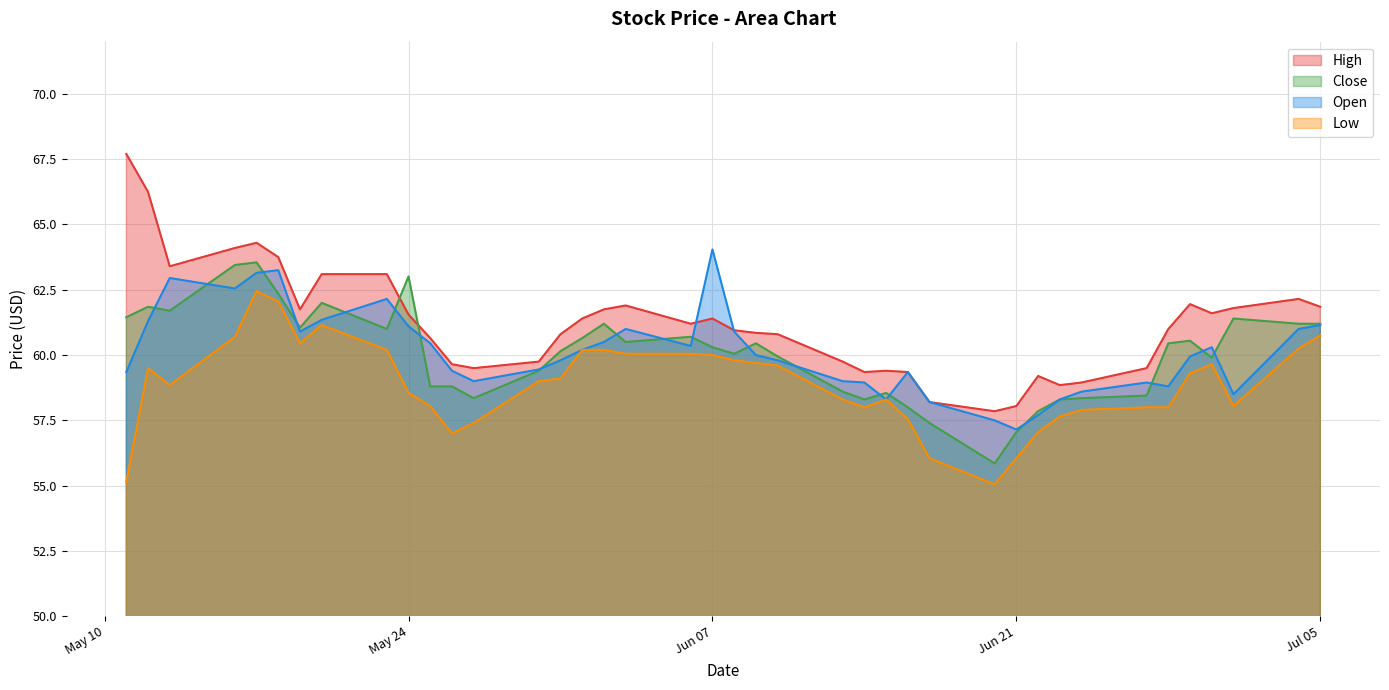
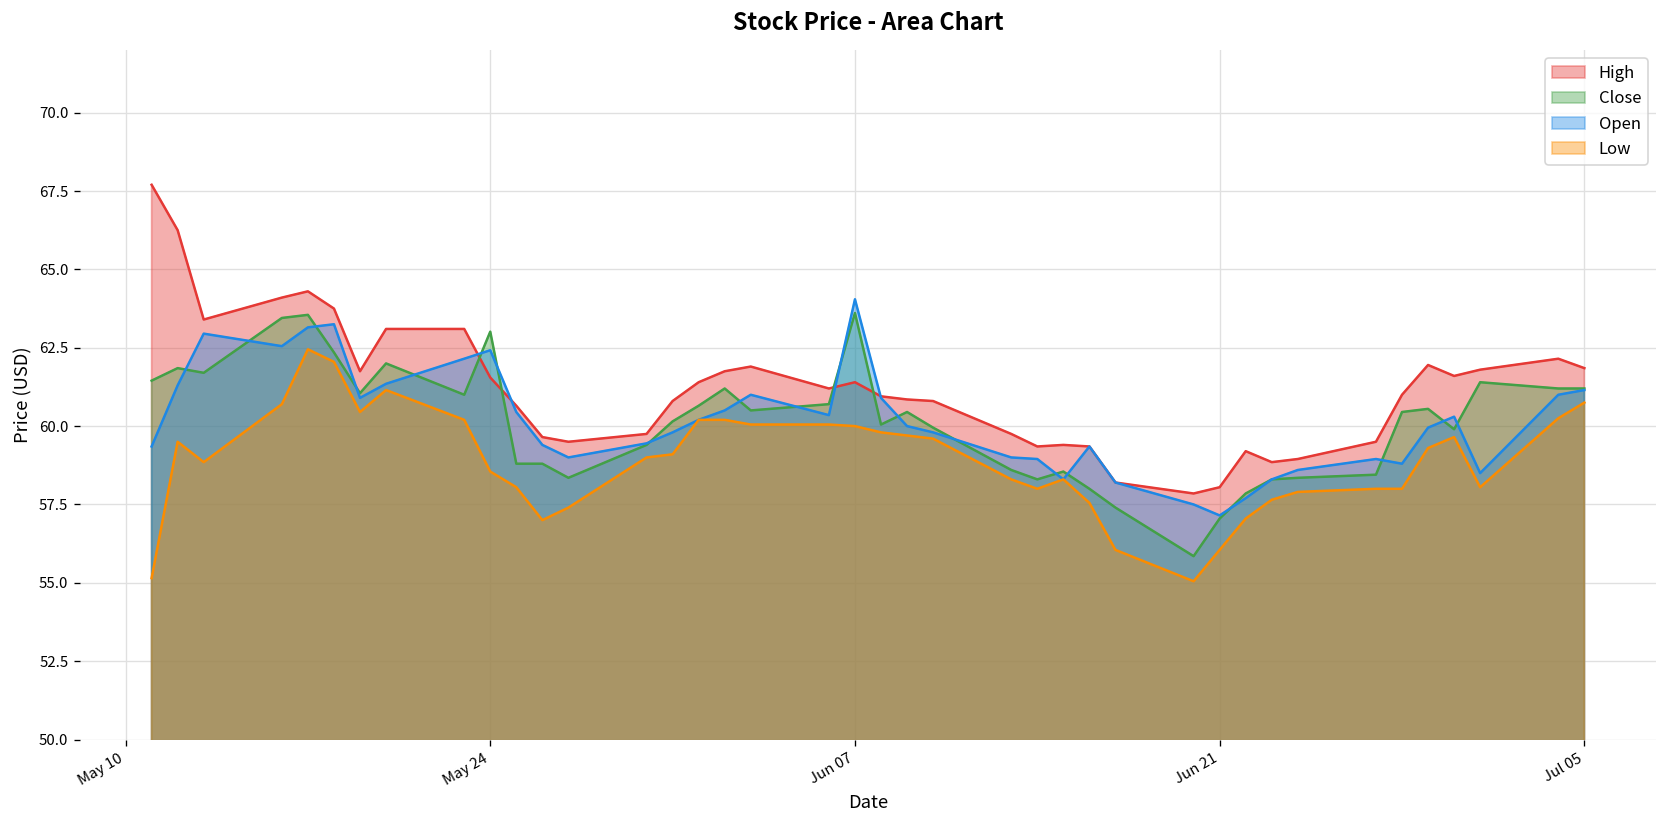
  {
    "Close": {
      "May 24": 63.0,
-     "Jun 07": 60.3,
+     "Jun 07": 63.6,
      "Jun 21": 57.0
    },
    "Open": {
-     "May 24": 61.1,
+     "May 24": 62.4,
      "Jun 07": 64.0,
      "Jun 21": 57.2
    }
  }
